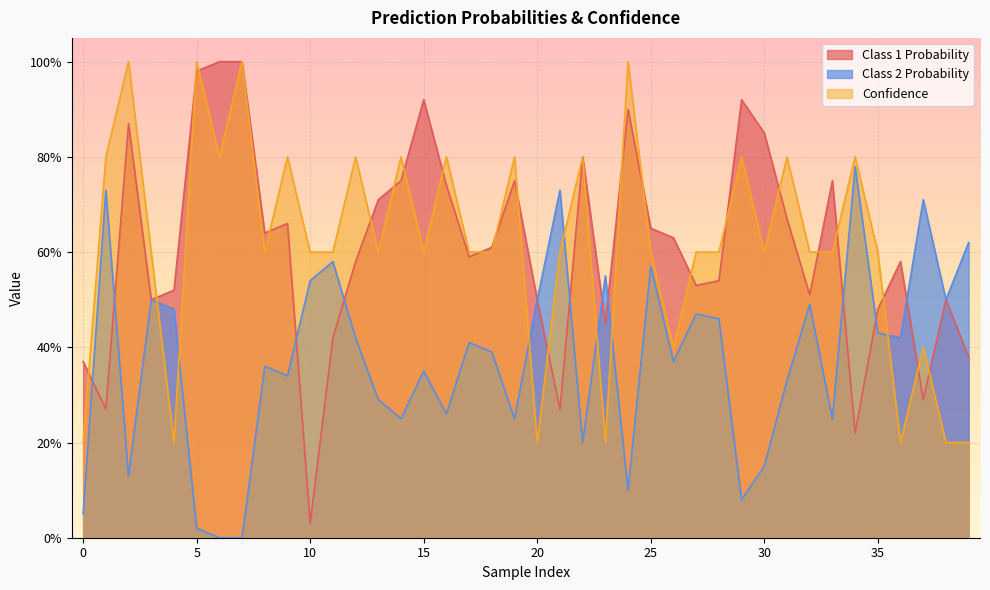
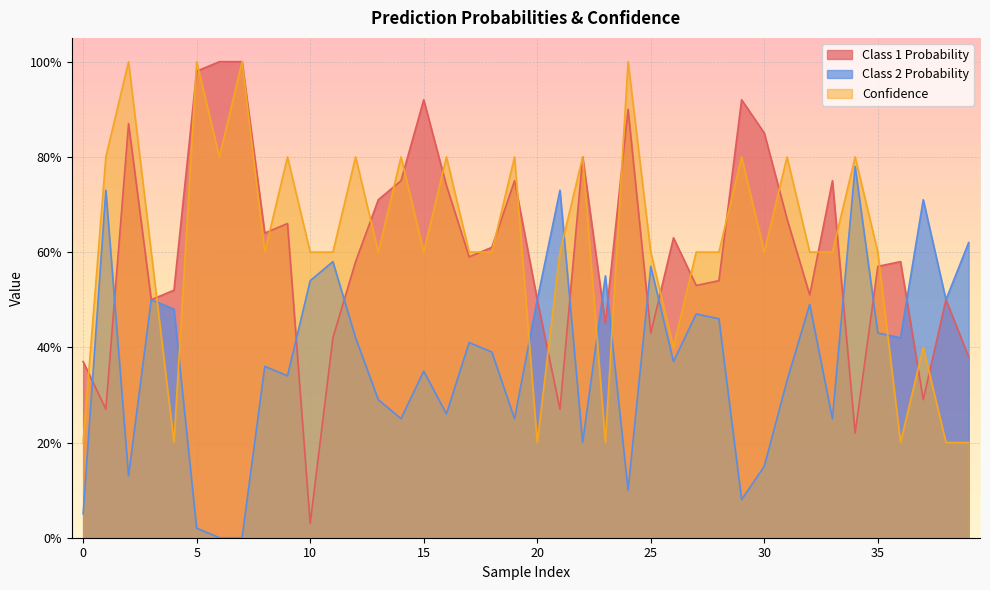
  {
    "Class 1 Probability": {
      "0": "37%",
      "5": "98%",
      "10": "3%",
      "15": "92%",
-     "25": "65%",
+     "25": "43%",
      "30": "85%",
-     "35": "48%"
+     "35": "57%"
    },
    "Class 2 Probability": {
      "0": "5%",
      "5": "2%",
      "10": "54%",
      "15": "35%",
      "25": "57%",
      "30": "15%",
      "35": "43%"
    },
    "Confidence": {
      "0": "20%",
      "5": "100%",
      "10": "60%",
      "15": "60%",
      "20": "20%",
      "25": "60%",
      "30": "60%",
      "35": "60%"
    }
  }
